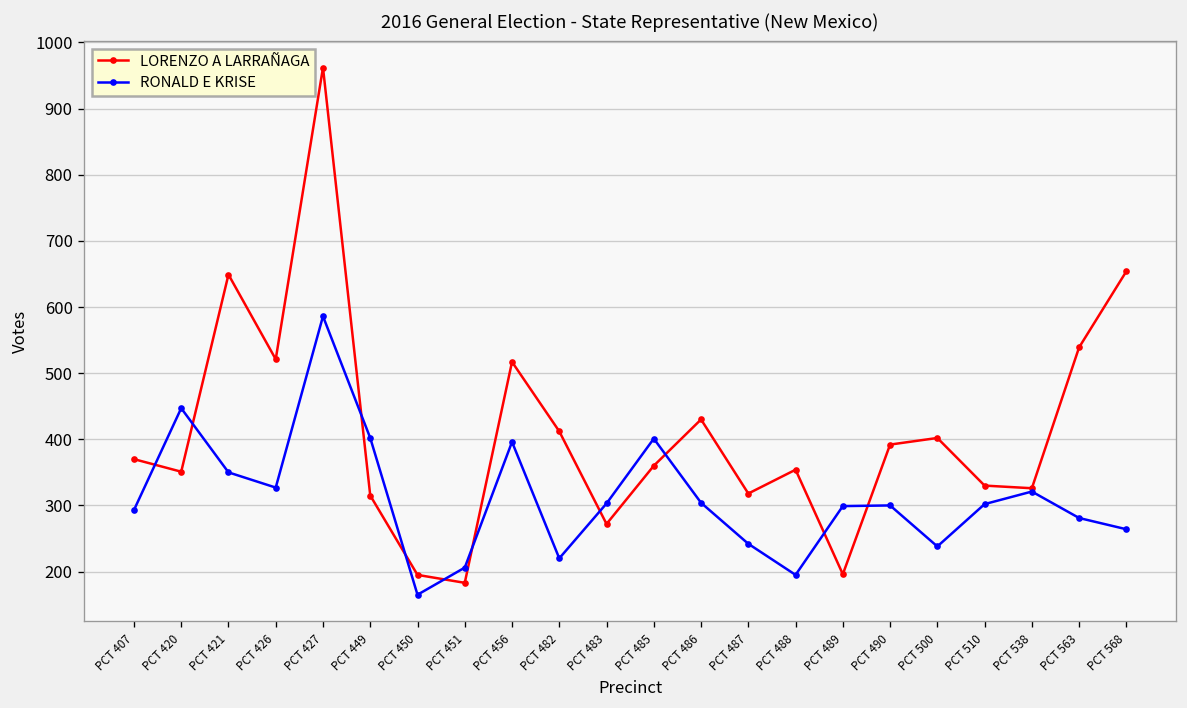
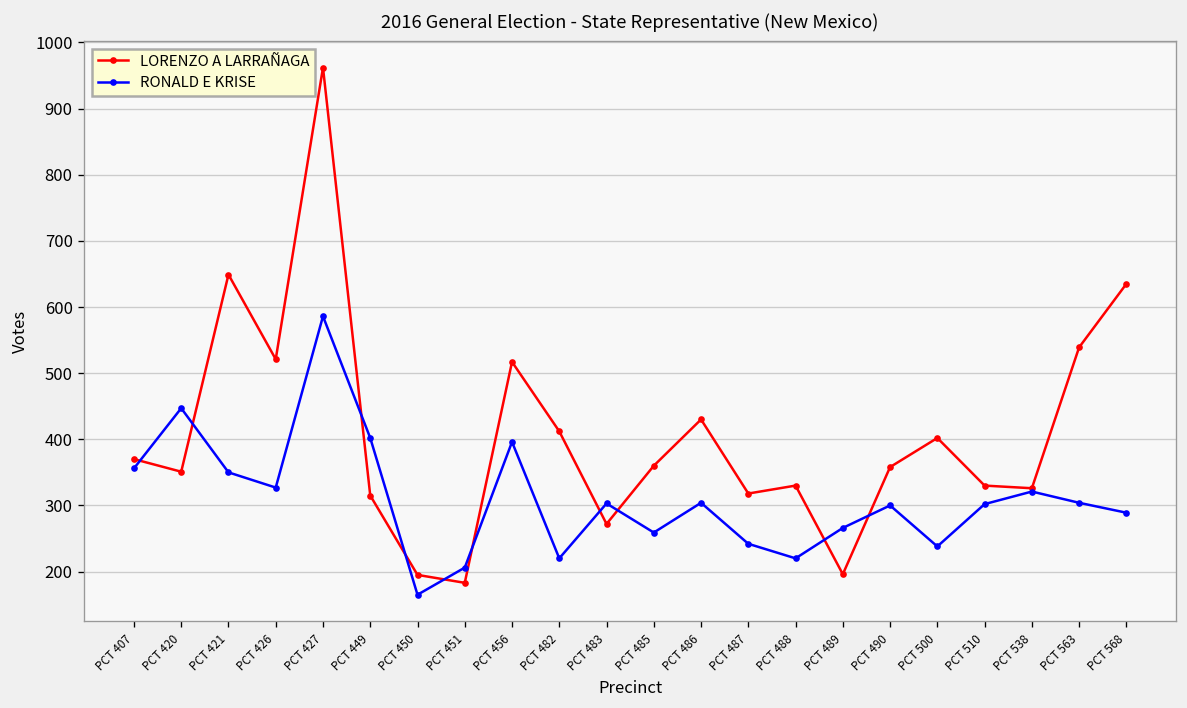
  {
    "LORENZO A LARRAÑAGA": {
      "PCT 407": 370,
      "PCT 420": 350,
      "PCT 421": 650,
      "PCT 426": 520,
      "PCT 427": 960,
      "PCT 449": 320,
      "PCT 450": 200,
      "PCT 451": 180,
      "PCT 456": 520,
      "PCT 482": 410,
      "PCT 483": 270,
      "PCT 485": 360,
      "PCT 486": 430,
      "PCT 487": 320,
-     "PCT 488": 350,
+     "PCT 488": 330,
      "PCT 489": 200,
-     "PCT 490": 390,
+     "PCT 490": 360,
      "PCT 500": 400,
      "PCT 510": 330,
      "PCT 538": 330,
      "PCT 563": 540,
-     "PCT 568": 650
+     "PCT 568": 640
    },
    "RONALD E KRISE": {
-     "PCT 407": 290,
+     "PCT 407": 360,
      "PCT 420": 450,
      "PCT 421": 350,
      "PCT 426": 330,
      "PCT 427": 590,
      "PCT 449": 400,
      "PCT 450": 170,
      "PCT 451": 210,
      "PCT 456": 400,
      "PCT 482": 220,
      "PCT 483": 300,
-     "PCT 485": 400,
+     "PCT 485": 260,
      "PCT 486": 300,
      "PCT 487": 240,
-     "PCT 488": 200,
-     "PCT 489": 300,
+     "PCT 488": 220,
+     "PCT 489": 270,
      "PCT 490": 300,
      "PCT 500": 240,
      "PCT 510": 300,
      "PCT 538": 320,
-     "PCT 563": 280,
-     "PCT 568": 260
+     "PCT 563": 300,
+     "PCT 568": 290
    }
  }
